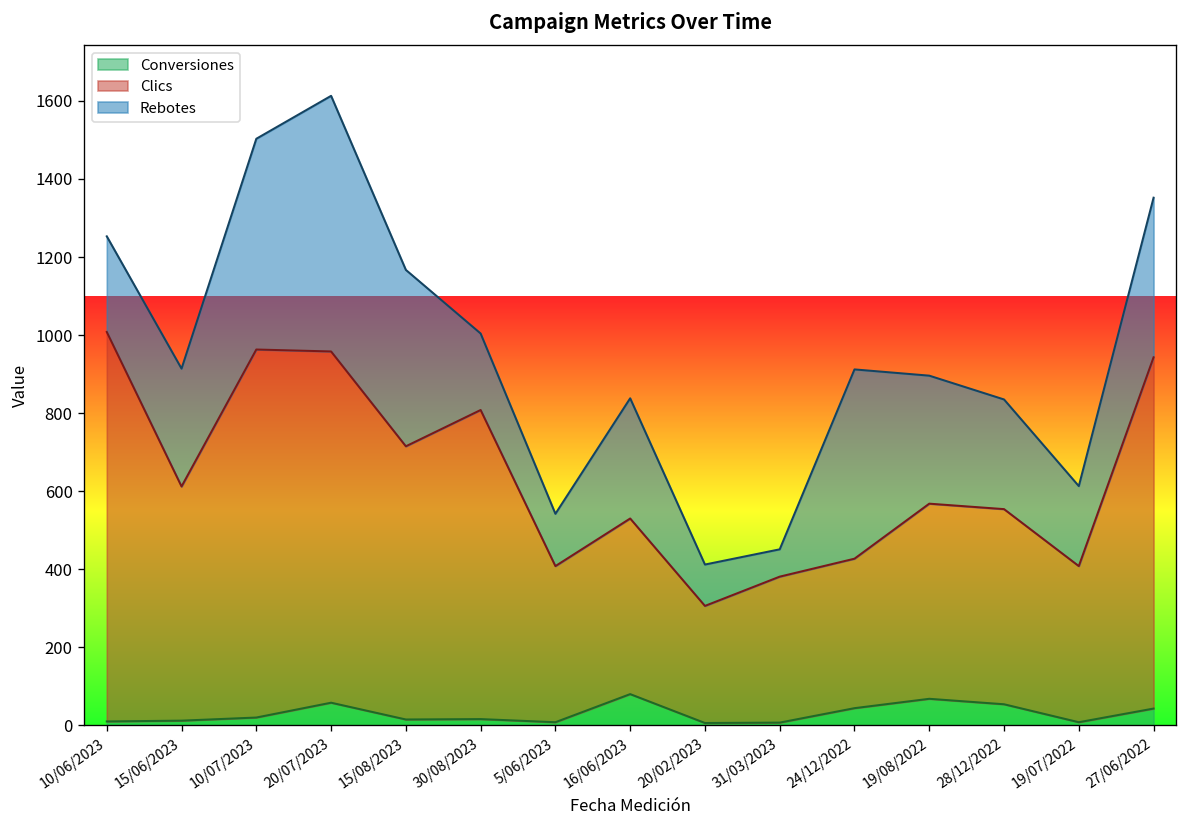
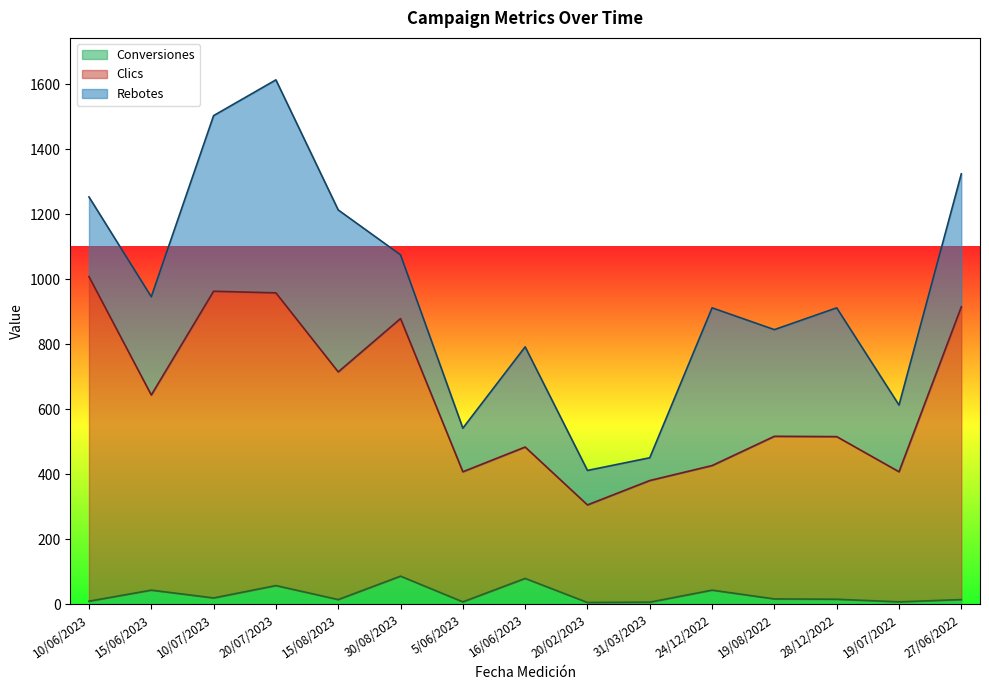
  {
    "Conversiones": {
      "10/06/2023": 10,
-     "15/06/2023": 10,
+     "15/06/2023": 40,
      "10/07/2023": 20,
      "20/07/2023": 60,
      "15/08/2023": 20,
-     "30/08/2023": 20,
+     "30/08/2023": 90,
      "5/06/2023": 10,
      "16/06/2023": 80,
      "20/02/2023": 10,
      "31/03/2023": 10,
      "24/12/2022": 40,
-     "19/08/2022": 70,
-     "28/12/2022": 50,
+     "19/08/2022": 20,
+     "28/12/2022": 20,
      "19/07/2022": 10,
-     "27/06/2022": 40
+     "27/06/2022": 20
    },
    "Clics": {
      "10/06/2023": 1000,
      "15/06/2023": 600,
      "10/07/2023": 940,
      "20/07/2023": 900,
      "15/08/2023": 700,
      "30/08/2023": 790,
      "5/06/2023": 400,
-     "16/06/2023": 450,
+     "16/06/2023": 400,
      "20/02/2023": 300,
      "31/03/2023": 370,
      "24/12/2022": 380,
      "19/08/2022": 500,
      "28/12/2022": 500,
      "19/07/2022": 400,
      "27/06/2022": 900
    },
    "Rebotes": {
      "10/06/2023": 250,
      "15/06/2023": 300,
      "10/07/2023": 540,
      "20/07/2023": 660,
-     "15/08/2023": 450,
+     "15/08/2023": 500,
      "30/08/2023": 200,
      "5/06/2023": 130,
      "16/06/2023": 310,
      "20/02/2023": 110,
      "31/03/2023": 70,
      "24/12/2022": 490,
      "19/08/2022": 330,
-     "28/12/2022": 280,
+     "28/12/2022": 400,
      "19/07/2022": 210,
      "27/06/2022": 410
    }
  }
